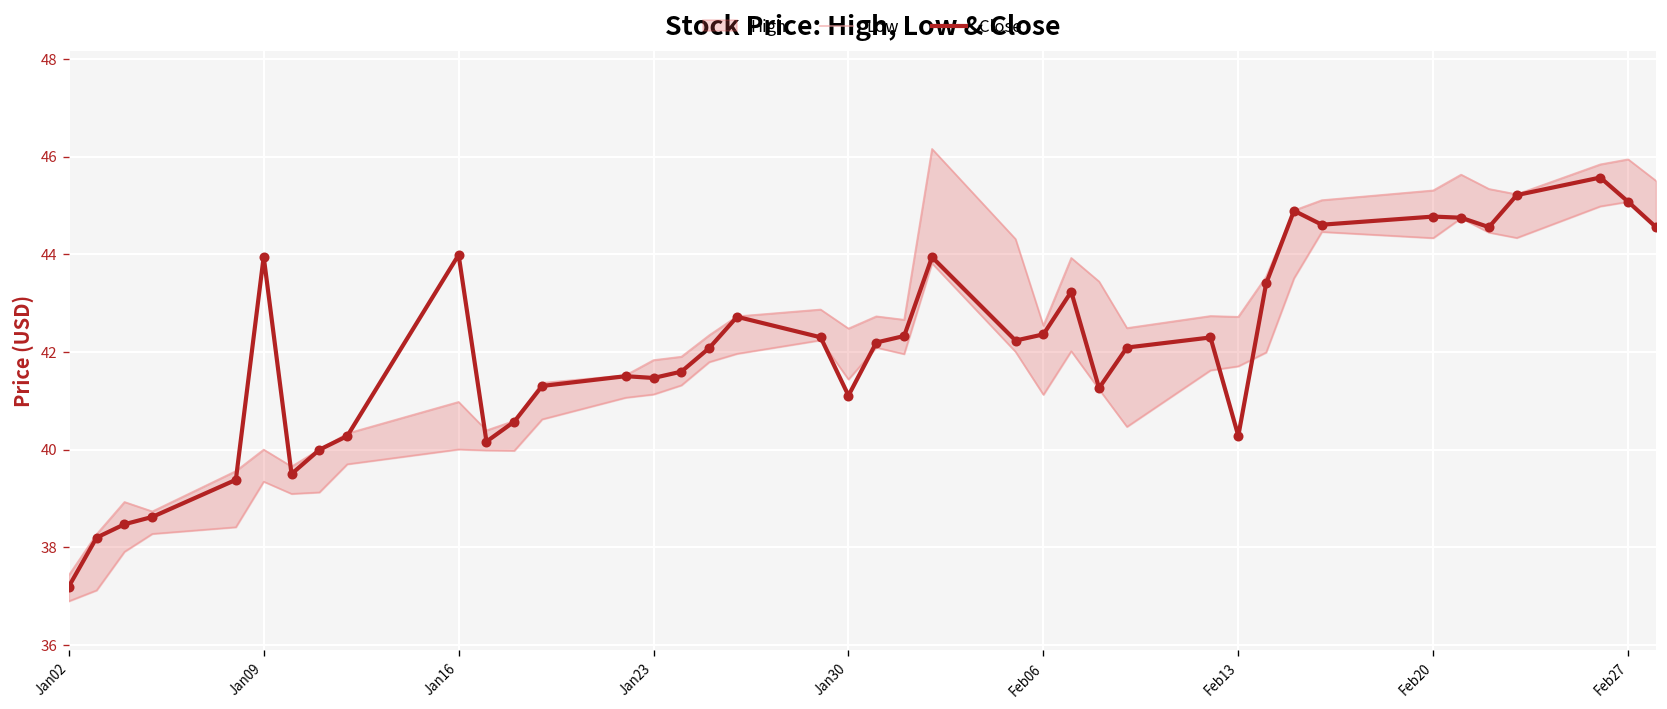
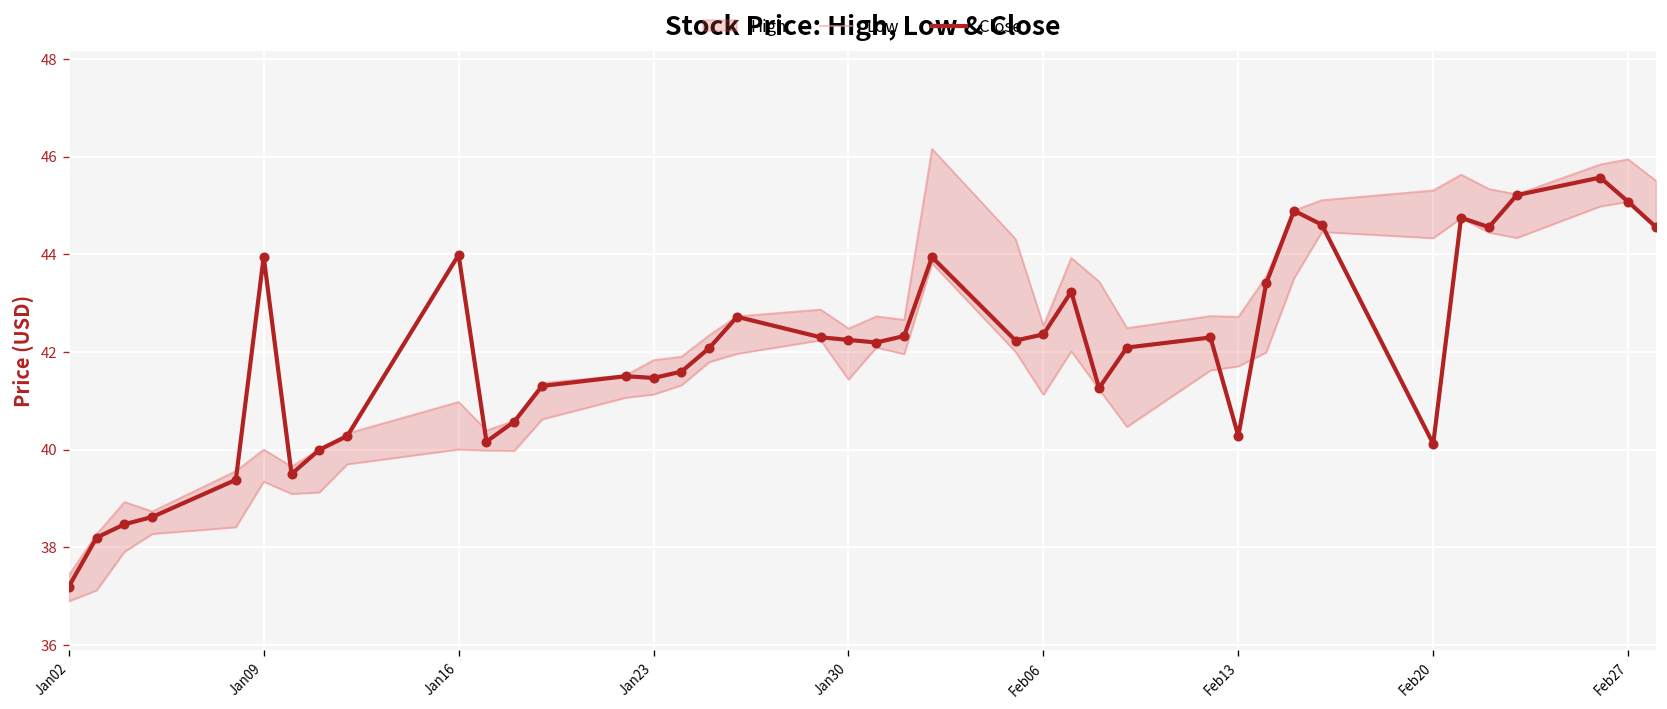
  {
    "Close": {
      "Jan02": 37.2,
      "Jan09": 44.0,
      "Jan16": 44.0,
      "Jan23": 41.5,
-     "Jan30": 41.1,
+     "Jan30": 42.2,
      "Feb06": 42.4,
      "Feb13": 40.3,
-     "Feb20": 44.8
+     "Feb20": 40.1
    }
  }
